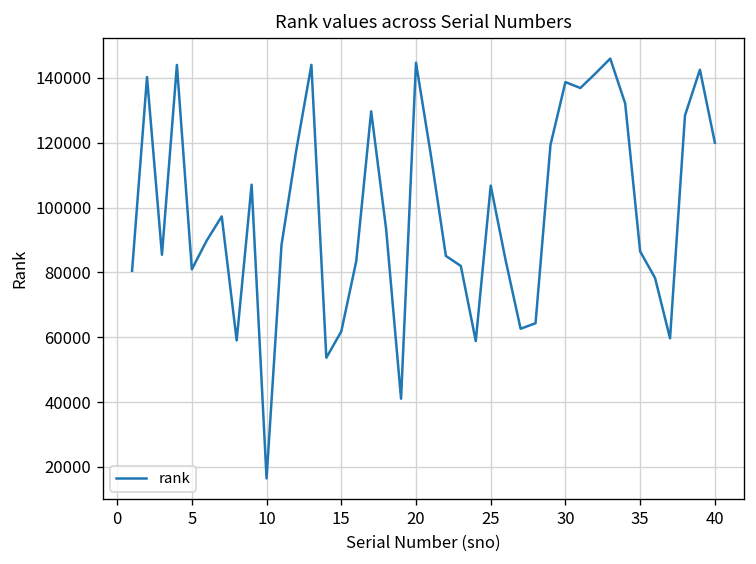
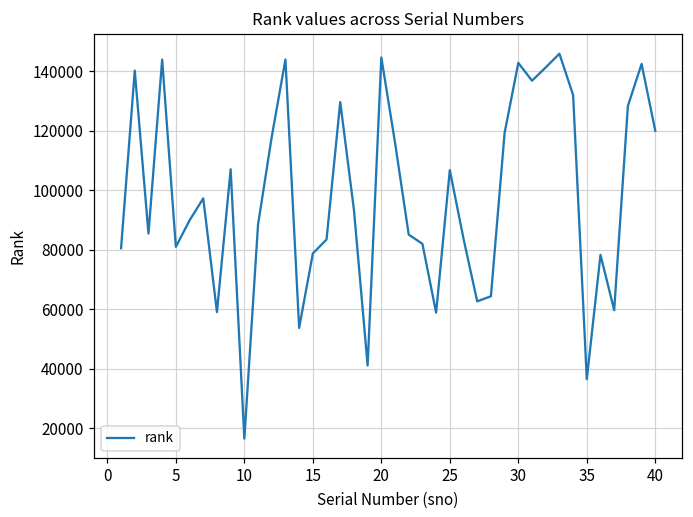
  {
    "5": 81000,
    "10": 16000,
-   "15": 62000,
+   "15": 79000,
    "20": 145000,
    "25": 107000,
-   "30": 139000,
-   "35": 86000,
+   "30": 143000,
+   "35": 36000,
    "40": 120000
  }
